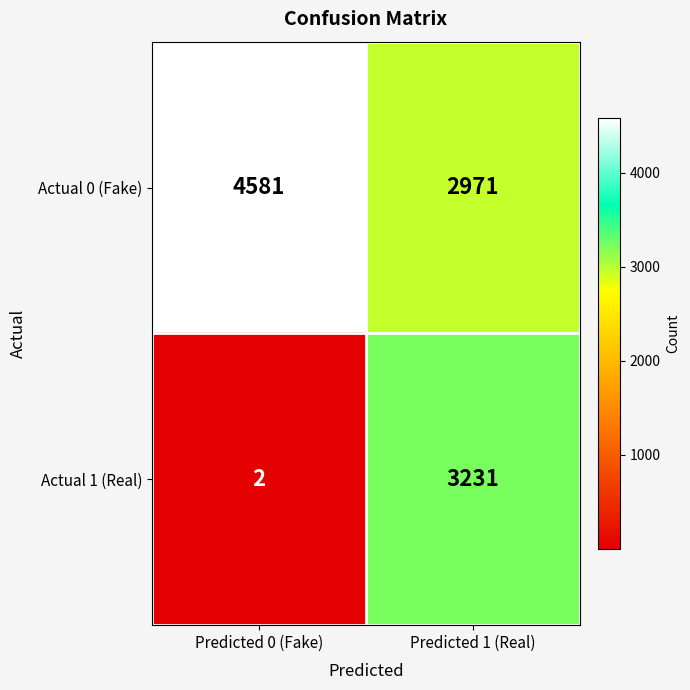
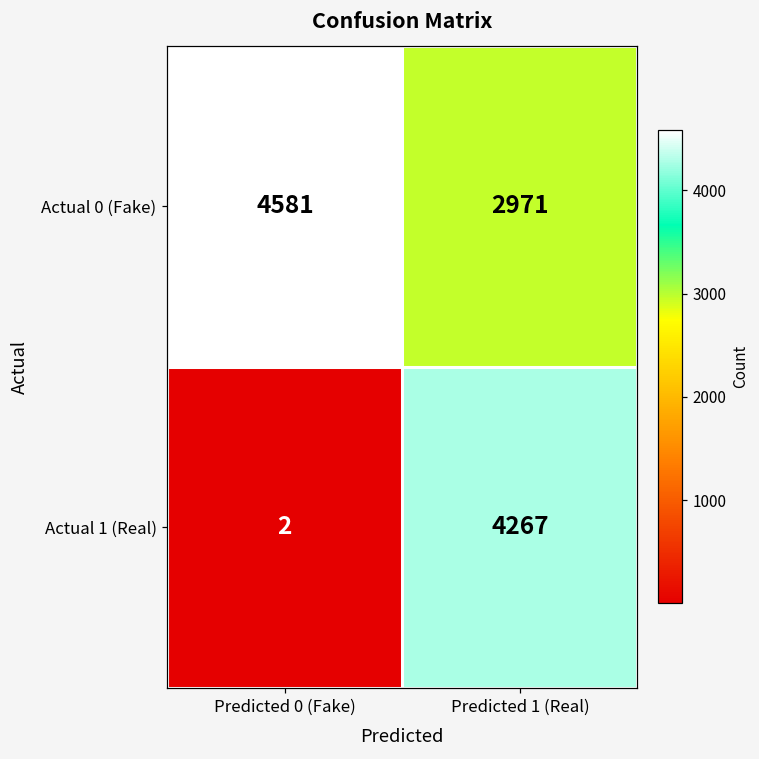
  {
    "Actual 0 (Fake)": {
      "Predicted 0 (Fake)": 4581,
      "Predicted 1 (Real)": 2971
    },
    "Actual 1 (Real)": {
      "Predicted 0 (Fake)": 2,
-     "Predicted 1 (Real)": 3231
+     "Predicted 1 (Real)": 4267
    }
  }
